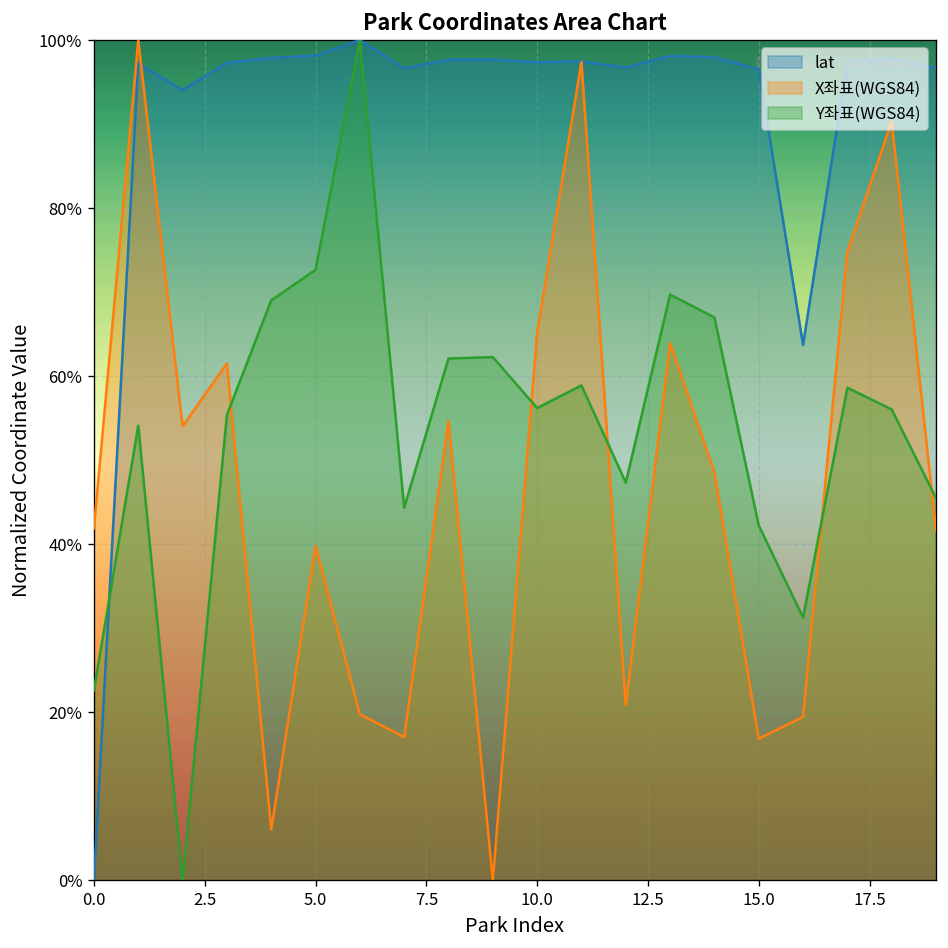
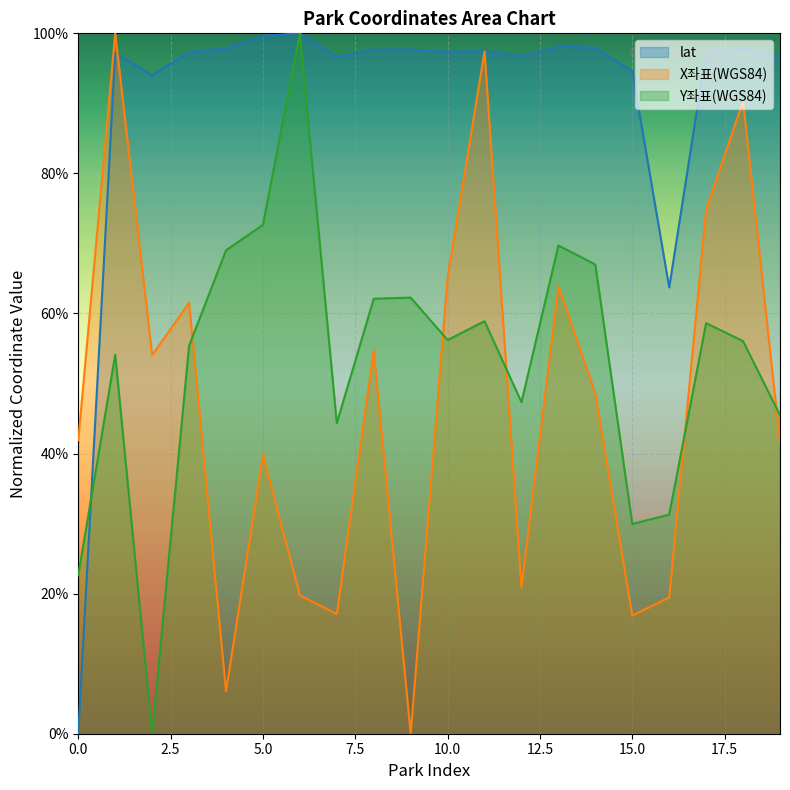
  {
    "lat": {
      "0.0": "0%",
-     "5.0": "98%",
+     "5.0": "100%",
      "10.0": "97%",
-     "15.0": "97%"
+     "15.0": "95%"
    },
    "X좌표(WGS84)": {
      "0.0": "42%",
      "5.0": "40%",
      "10.0": "65%",
      "15.0": "17%"
    },
    "Y좌표(WGS84)": {
      "0.0": "23%",
      "5.0": "73%",
      "10.0": "56%",
-     "15.0": "42%"
+     "15.0": "30%"
    }
  }
